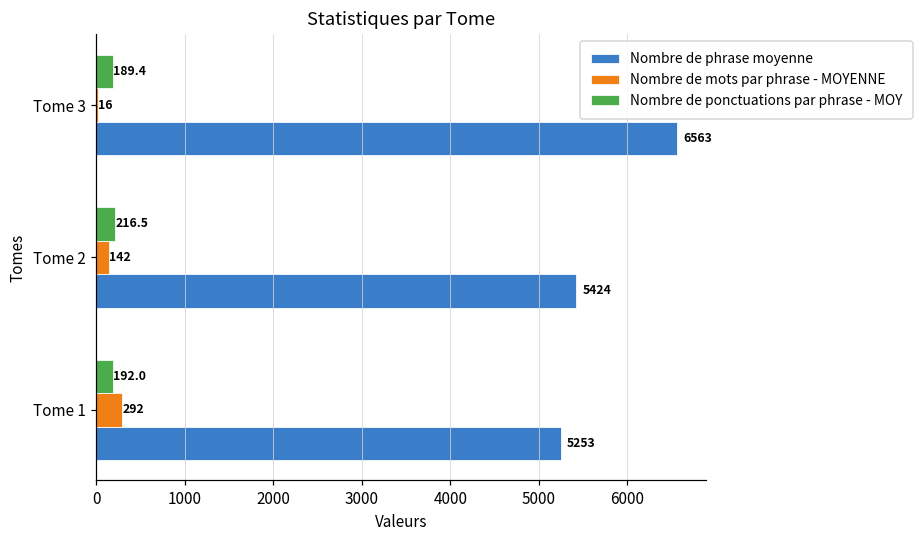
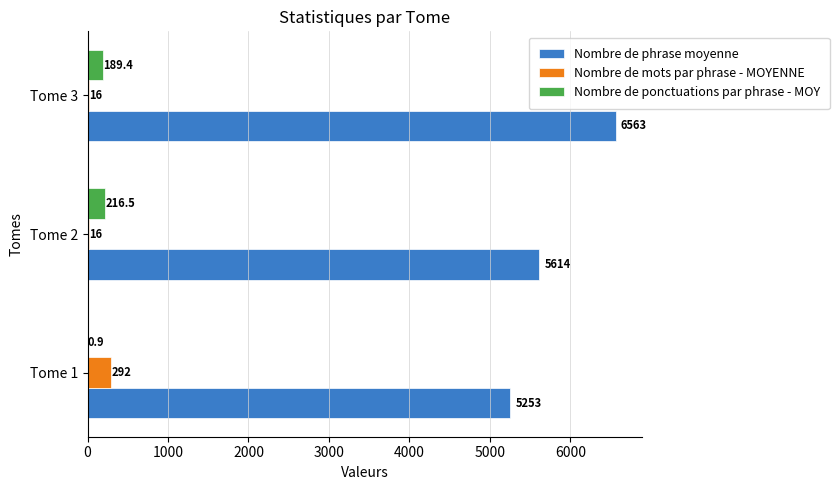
  {
    "Nombre de phrase moyenne": {
      "Tome 3": 6563,
-     "Tome 2": 5424,
+     "Tome 2": 5614,
      "Tome 1": 5253
    },
    "Nombre de mots par phrase - MOYENNE": {
      "Tome 3": 16,
-     "Tome 2": 142,
+     "Tome 2": 16,
      "Tome 1": 292
    },
    "Nombre de ponctuations par phrase - MOY": {
      "Tome 3": 189.4,
      "Tome 2": 216.5,
-     "Tome 1": 192.0
+     "Tome 1": 0.9
    }
  }
